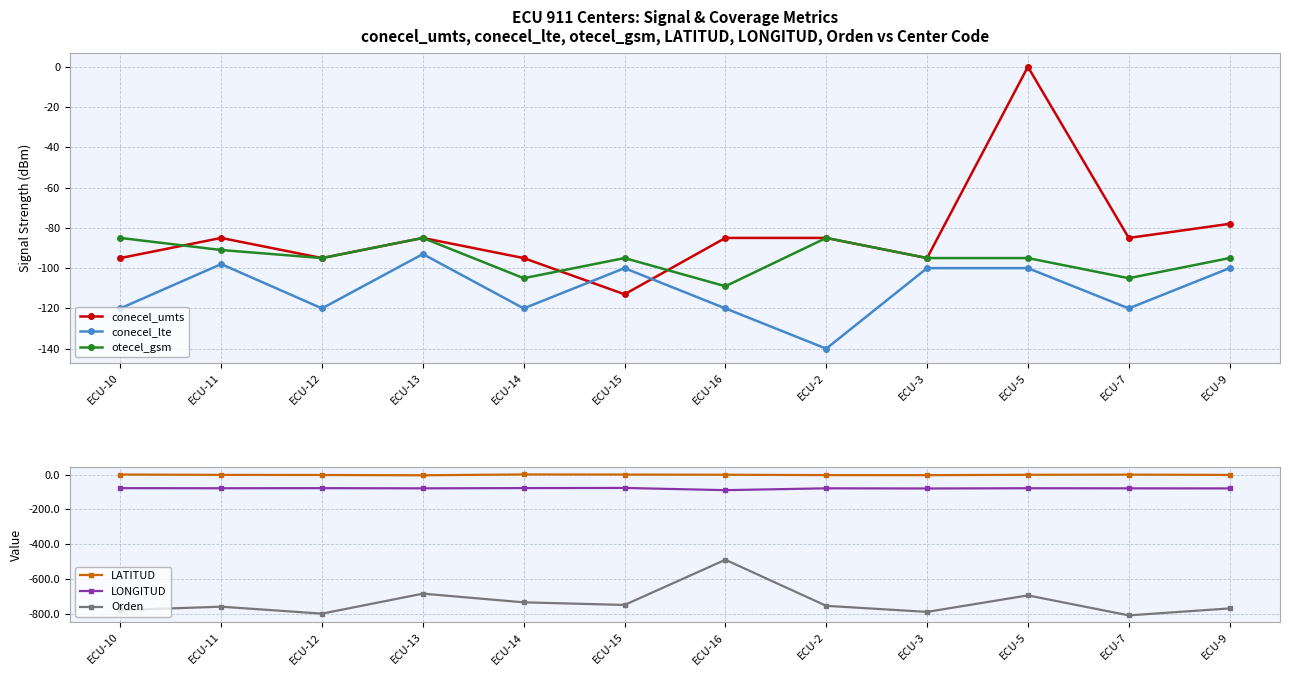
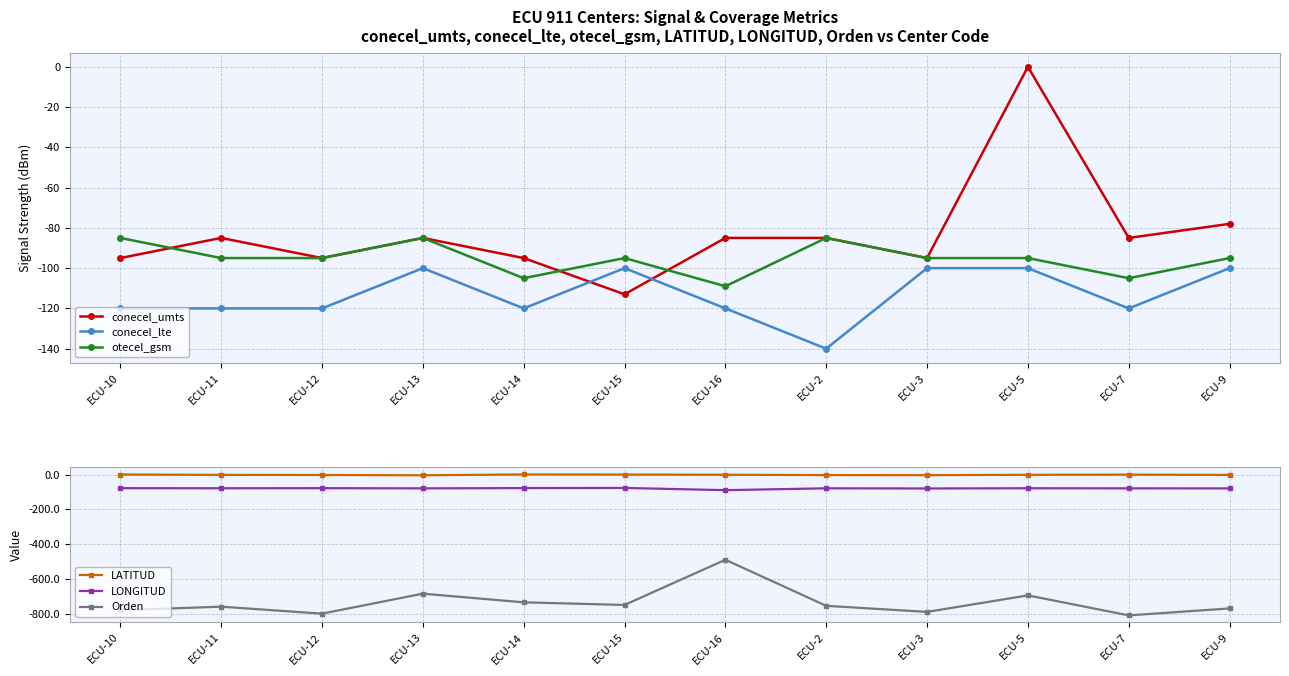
  {
    "ECU 911 Centers: Signal & Coverage Metrics conecel_umts, conecel_lte, otecel_gsm, LATITUD, LONGITUD, Orden vs Center Code": {
      "conecel_umts": {
        "ECU-10": -95,
        "ECU-11": -85,
        "ECU-14": -95,
        "ECU-15": -113,
        "ECU-16": -85,
        "ECU-5": 0,
        "ECU-7": -85,
        "ECU-9": -78
      },
      "conecel_lte": {
-       "ECU-11": -98,
+       "ECU-11": -120,
        "ECU-12": -120,
-       "ECU-13": -93,
+       "ECU-13": -100,
        "ECU-14": -120,
        "ECU-15": -100,
        "ECU-16": -120,
        "ECU-2": -140,
        "ECU-3": -100,
        "ECU-5": -100,
        "ECU-7": -120,
        "ECU-9": -100
      },
      "otecel_gsm": {
        "ECU-10": -85,
-       "ECU-11": -91,
+       "ECU-11": -95,
        "ECU-14": -105,
        "ECU-15": -95,
        "ECU-16": -109,
        "ECU-5": -95,
        "ECU-7": -105,
        "ECU-9": -95
      }
    }
  }
